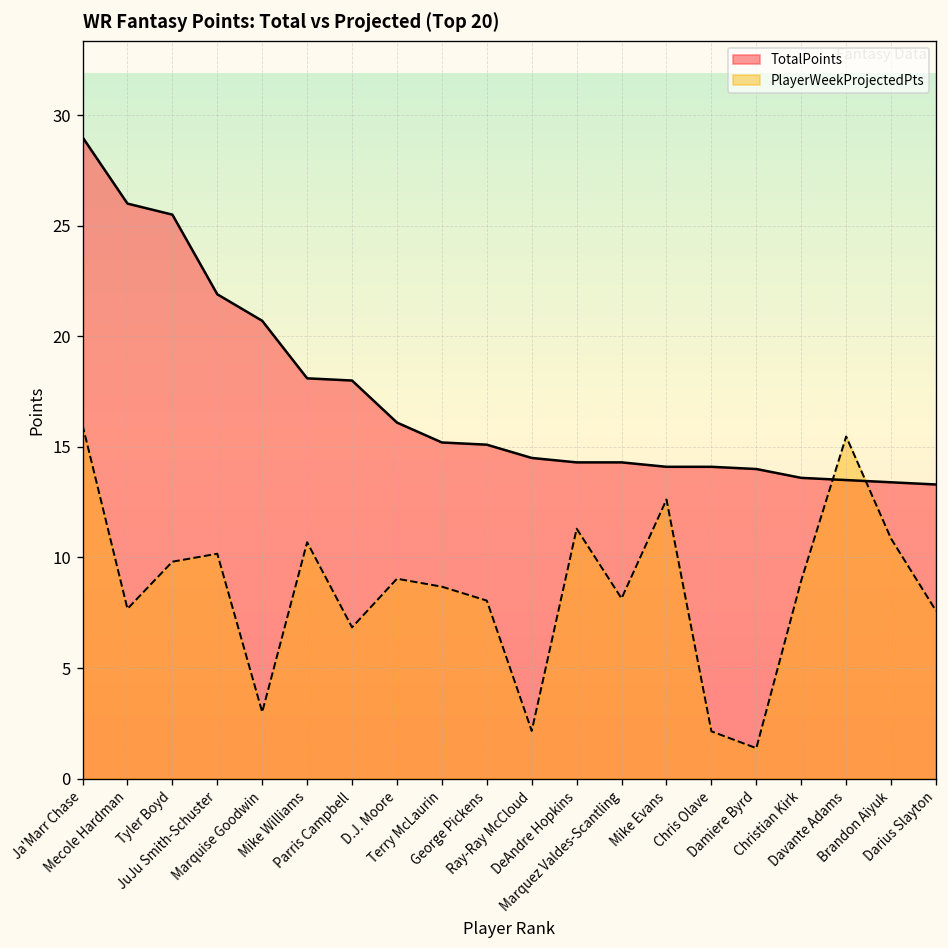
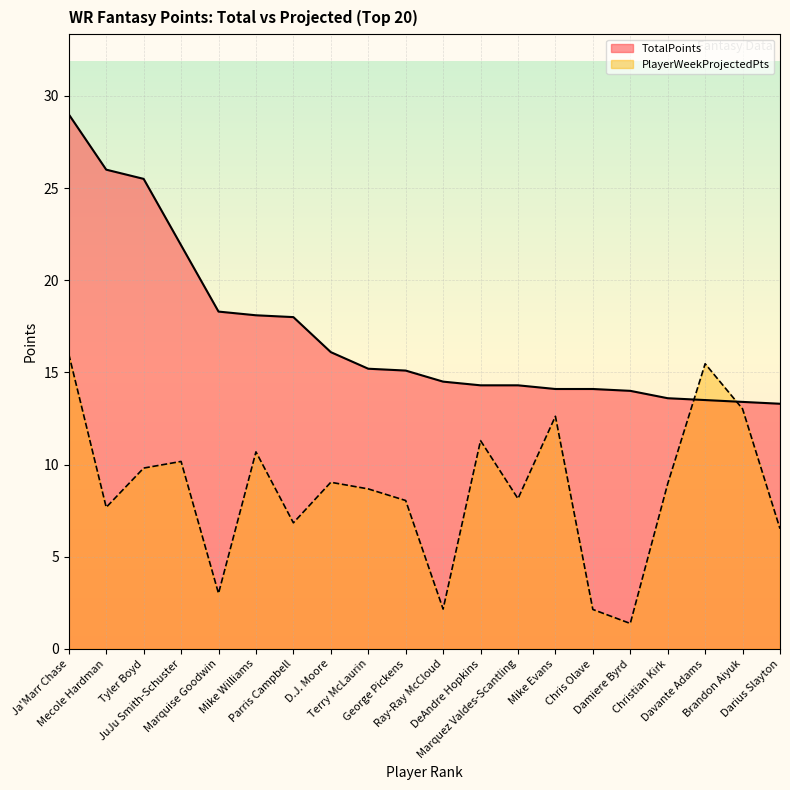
  {
    "TotalPoints": {
      "Ja'Marr Chase": 29.0,
      "Mecole Hardman": 26.0,
      "Tyler Boyd": 25.5,
      "JuJu Smith-Schuster": 21.9,
-     "Marquise Goodwin": 20.7,
+     "Marquise Goodwin": 18.3,
      "Mike Williams": 18.1,
      "Parris Campbell": 18.0,
      "D.J. Moore": 16.1,
      "Terry McLaurin": 15.2,
      "George Pickens": 15.1,
      "Ray-Ray McCloud": 14.5,
      "DeAndre Hopkins": 14.3,
      "Marquez Valdes-Scantling": 14.3,
      "Mike Evans": 14.1,
      "Chris Olave": 14.1,
      "Damiere Byrd": 14.0,
      "Christian Kirk": 13.6,
      "Davante Adams": 13.5,
      "Brandon Aiyuk": 13.4,
      "Darius Slayton": 13.3
    },
    "PlayerWeekProjectedPts": {
      "Ja'Marr Chase": 16.0,
      "Mecole Hardman": 7.7,
      "Tyler Boyd": 9.8,
      "JuJu Smith-Schuster": 10.2,
      "Marquise Goodwin": 3.0,
      "Mike Williams": 10.7,
      "Parris Campbell": 6.8,
      "D.J. Moore": 9.0,
      "Terry McLaurin": 8.7,
      "George Pickens": 8.1,
      "Ray-Ray McCloud": 2.2,
      "DeAndre Hopkins": 11.3,
      "Marquez Valdes-Scantling": 8.2,
      "Mike Evans": 12.6,
      "Chris Olave": 2.1,
      "Damiere Byrd": 1.4,
      "Christian Kirk": 9.0,
      "Davante Adams": 15.5,
-     "Brandon Aiyuk": 10.9,
-     "Darius Slayton": 7.6
+     "Brandon Aiyuk": 13.0,
+     "Darius Slayton": 6.5
    }
  }
